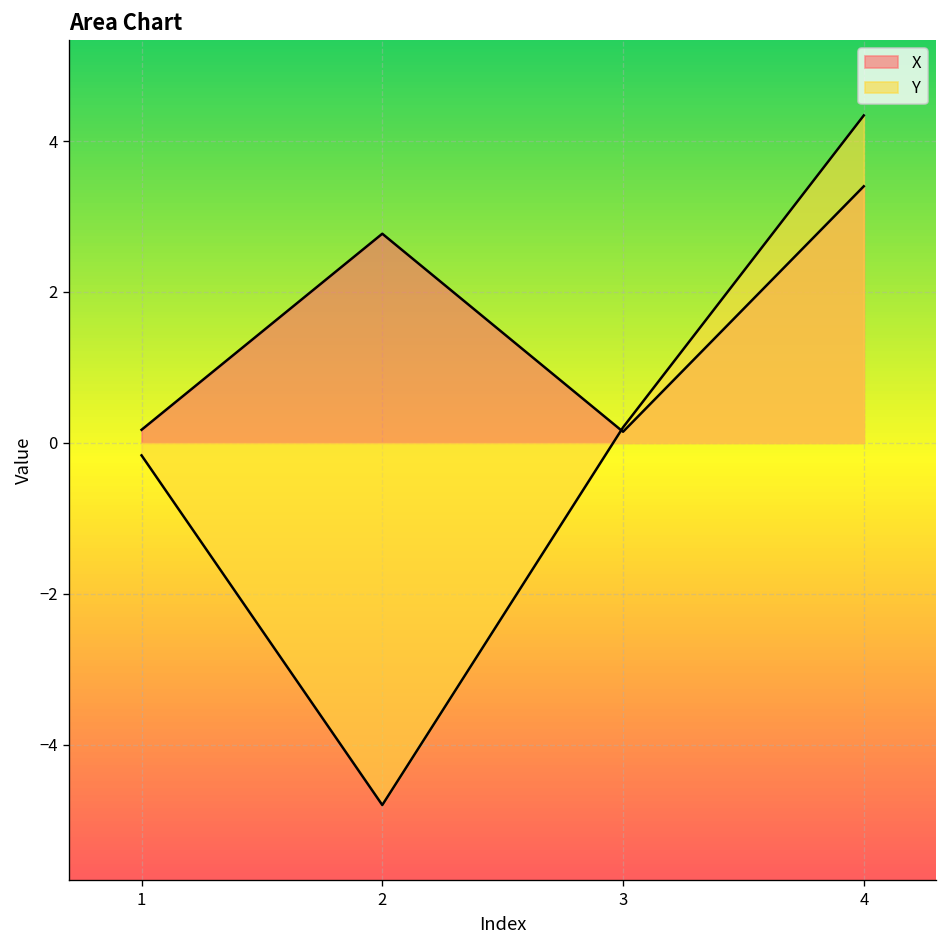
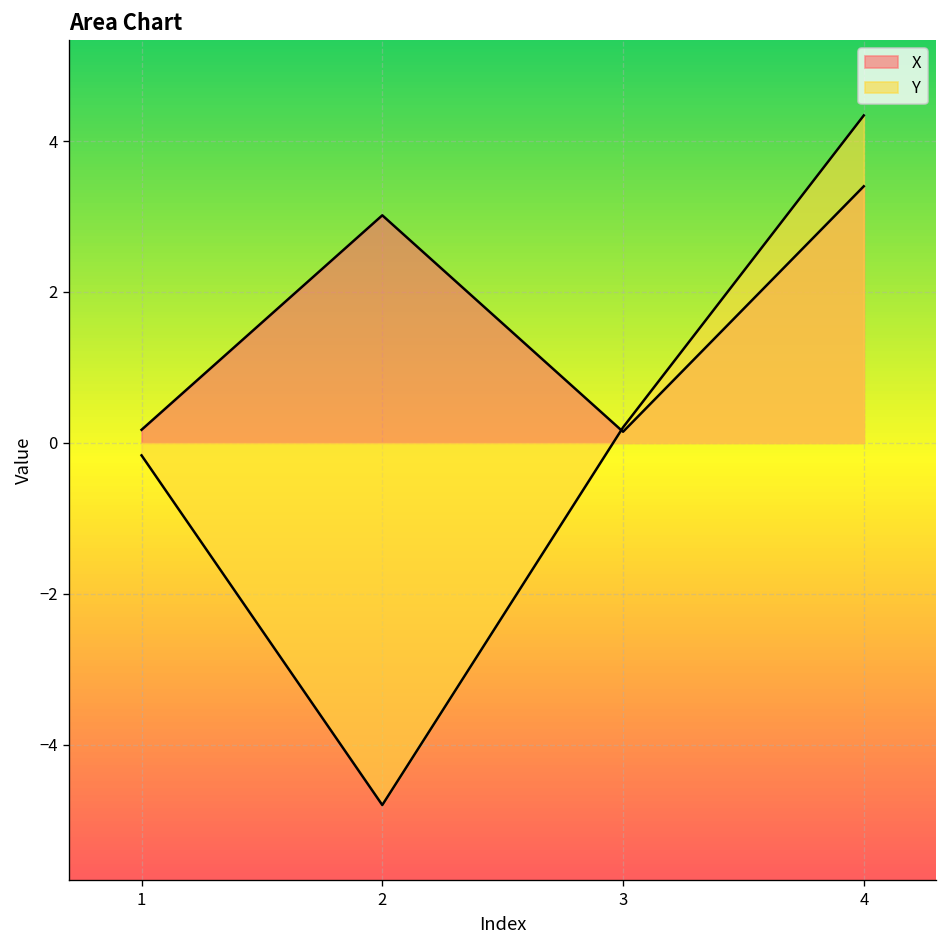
  {
    "X": {
      "1": 0.2,
-     "2": 2.8,
+     "2": 3.0,
      "3": 0.1,
      "4": 3.4
    }
  }
